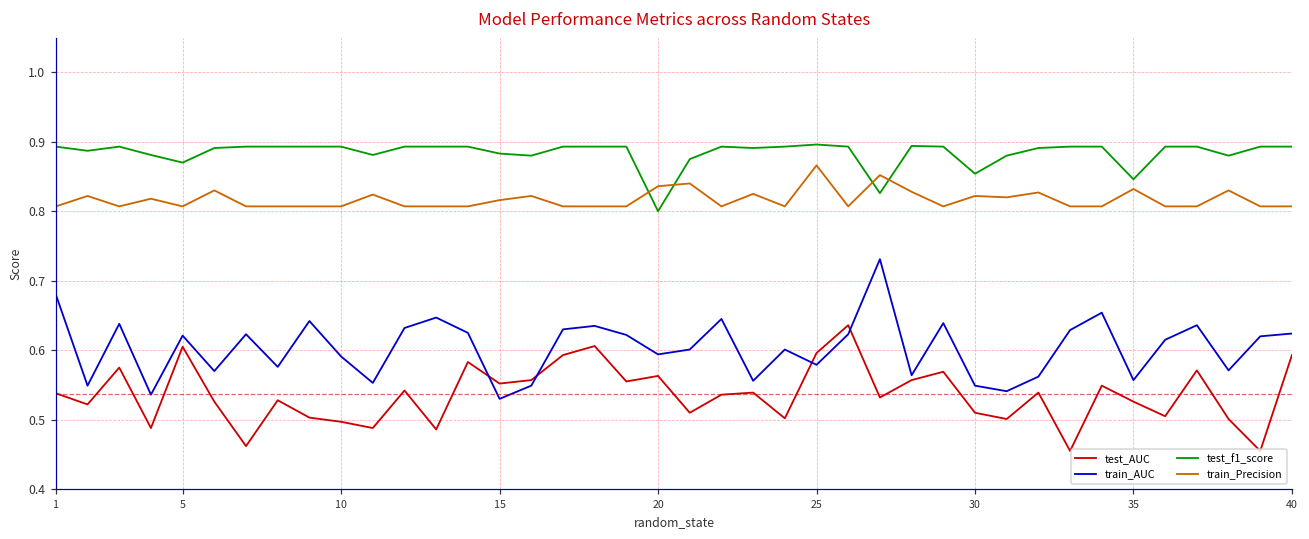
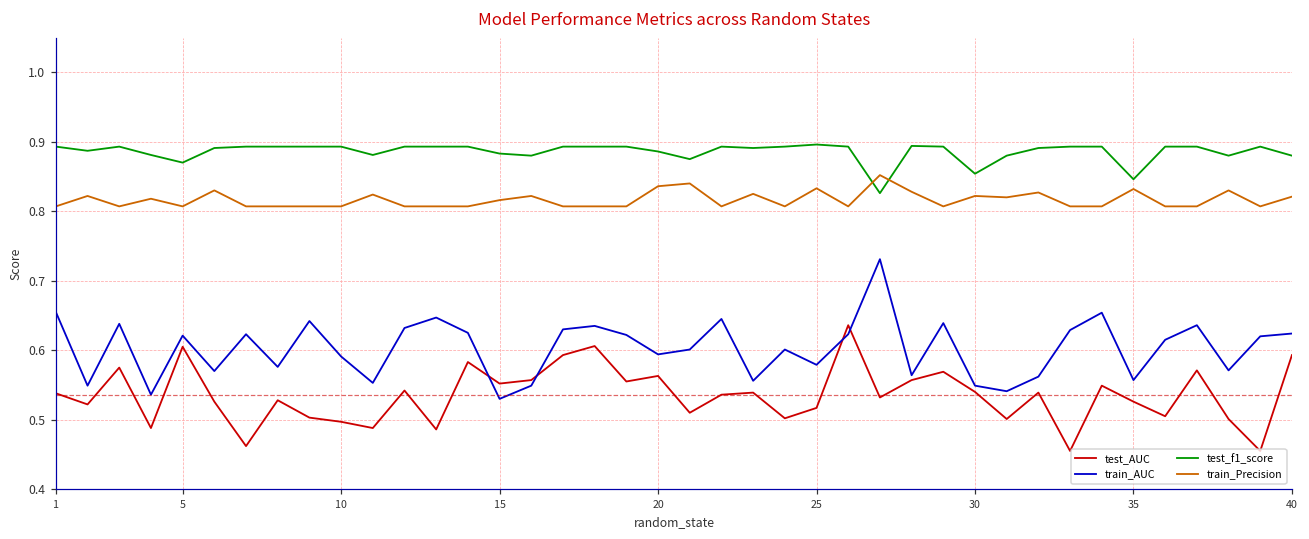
  {
    "test_AUC": {
      "1": 0.54,
      "5": 0.61,
      "10": 0.50,
      "15": 0.55,
      "20": 0.56,
-     "25": 0.60,
-     "30": 0.51,
+     "25": 0.52,
+     "30": 0.54,
      "35": 0.53,
      "40": 0.59
    },
    "train_AUC": {
-     "1": 0.68,
+     "1": 0.66,
      "5": 0.62,
      "10": 0.59,
      "15": 0.53,
      "20": 0.59,
      "25": 0.58,
      "30": 0.55,
      "35": 0.56,
      "40": 0.62
    },
    "test_f1_score": {
      "1": 0.89,
      "5": 0.87,
      "10": 0.89,
      "15": 0.88,
-     "20": 0.80,
+     "20": 0.89,
      "25": 0.90,
      "30": 0.85,
      "35": 0.85,
-     "40": 0.89
+     "40": 0.88
    },
    "train_Precision": {
      "1": 0.81,
      "5": 0.81,
      "10": 0.81,
      "15": 0.82,
      "20": 0.84,
-     "25": 0.87,
+     "25": 0.83,
      "30": 0.82,
      "35": 0.83,
-     "40": 0.81
+     "40": 0.82
    }
  }
